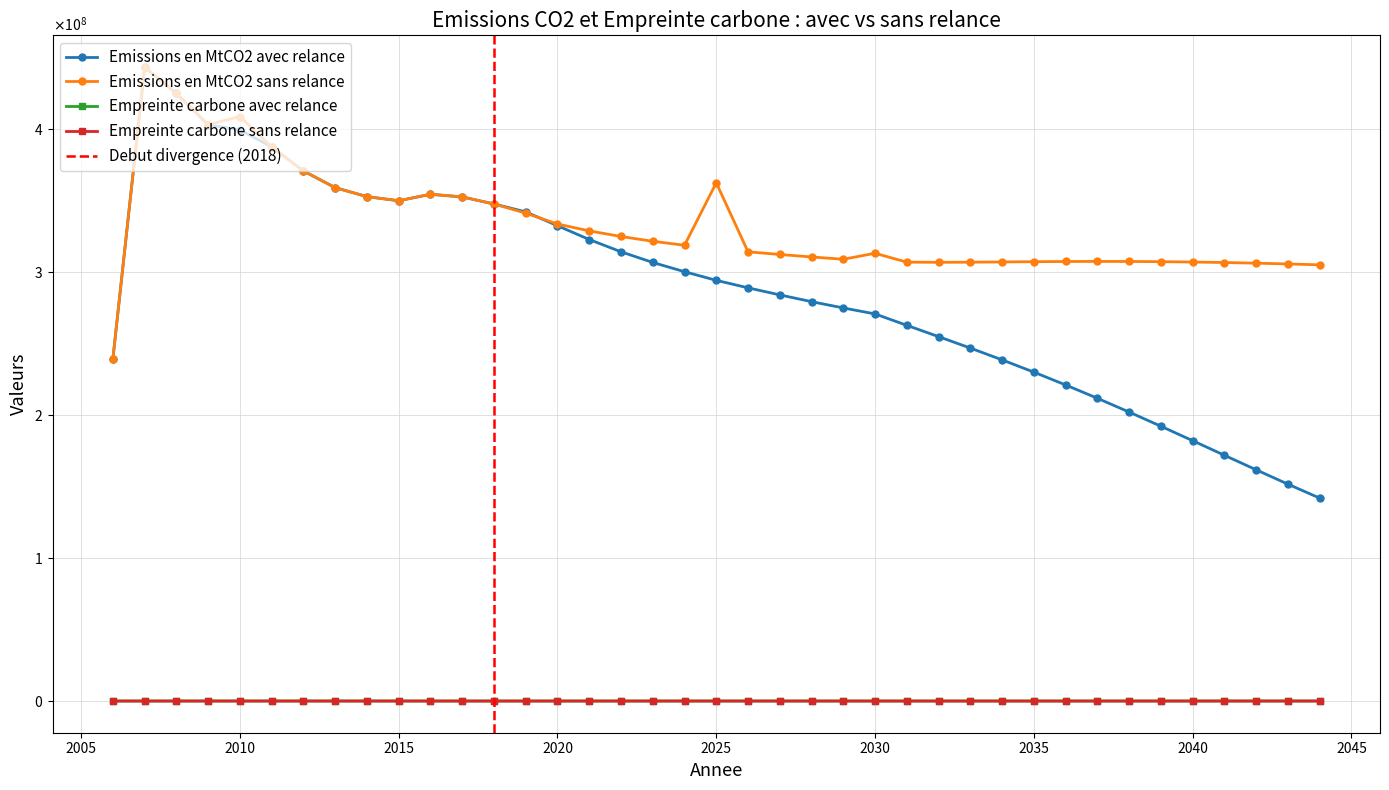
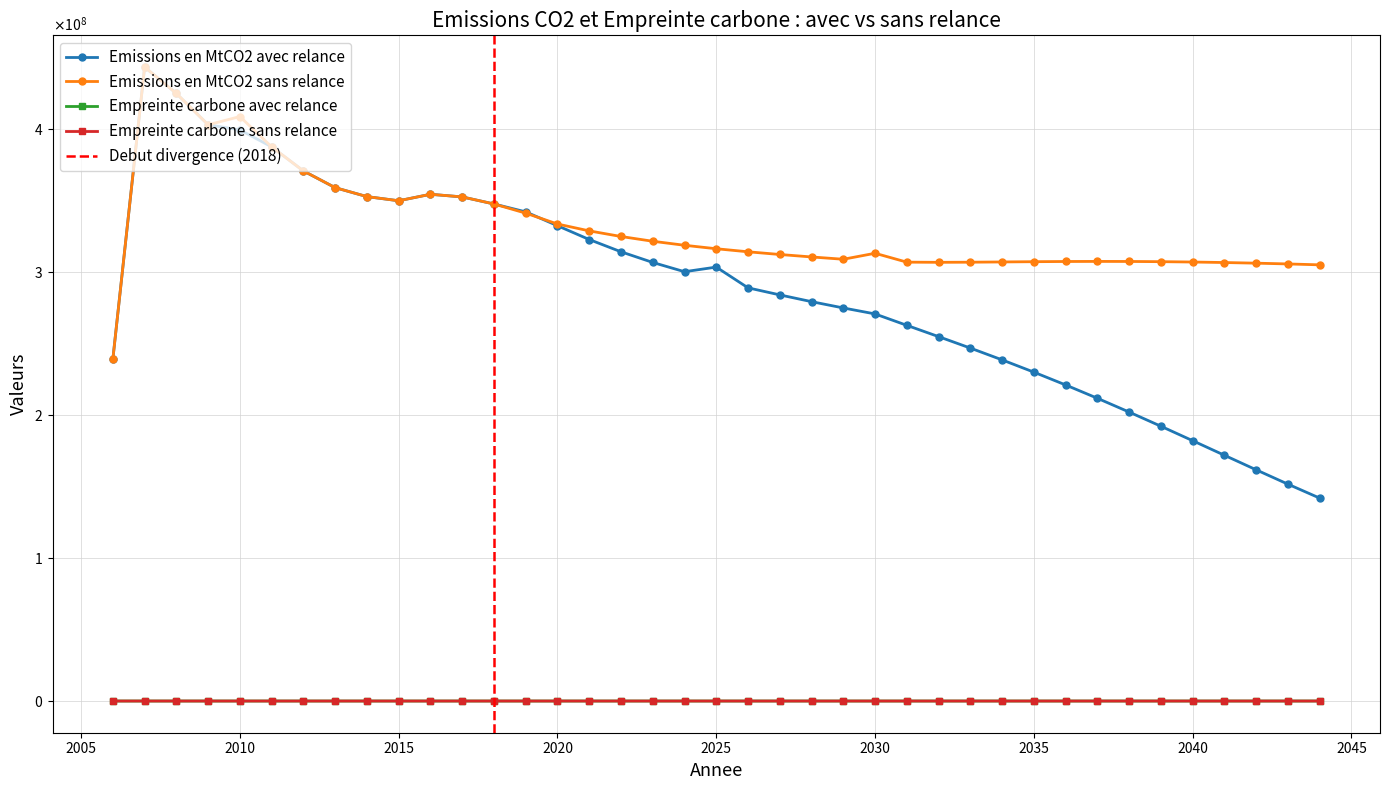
  {
    "Emissions en MtCO2 avec relance": {
-     "2025": 294000000,
+     "2025": 303000000,
      "2030": 271000000,
      "2035": 230000000,
      "2040": 182000000
    },
    "Emissions en MtCO2 sans relance": {
-     "2025": 362000000,
+     "2025": 316000000,
      "2030": 313000000,
      "2035": 307000000,
      "2040": 307000000
    },
    "Empreinte carbone sans relance": {
      "2010": 0,
      "2015": 0,
      "2020": 0,
      "2025": 0,
      "2030": 0,
      "2035": 0,
      "2040": 0
    }
  }
